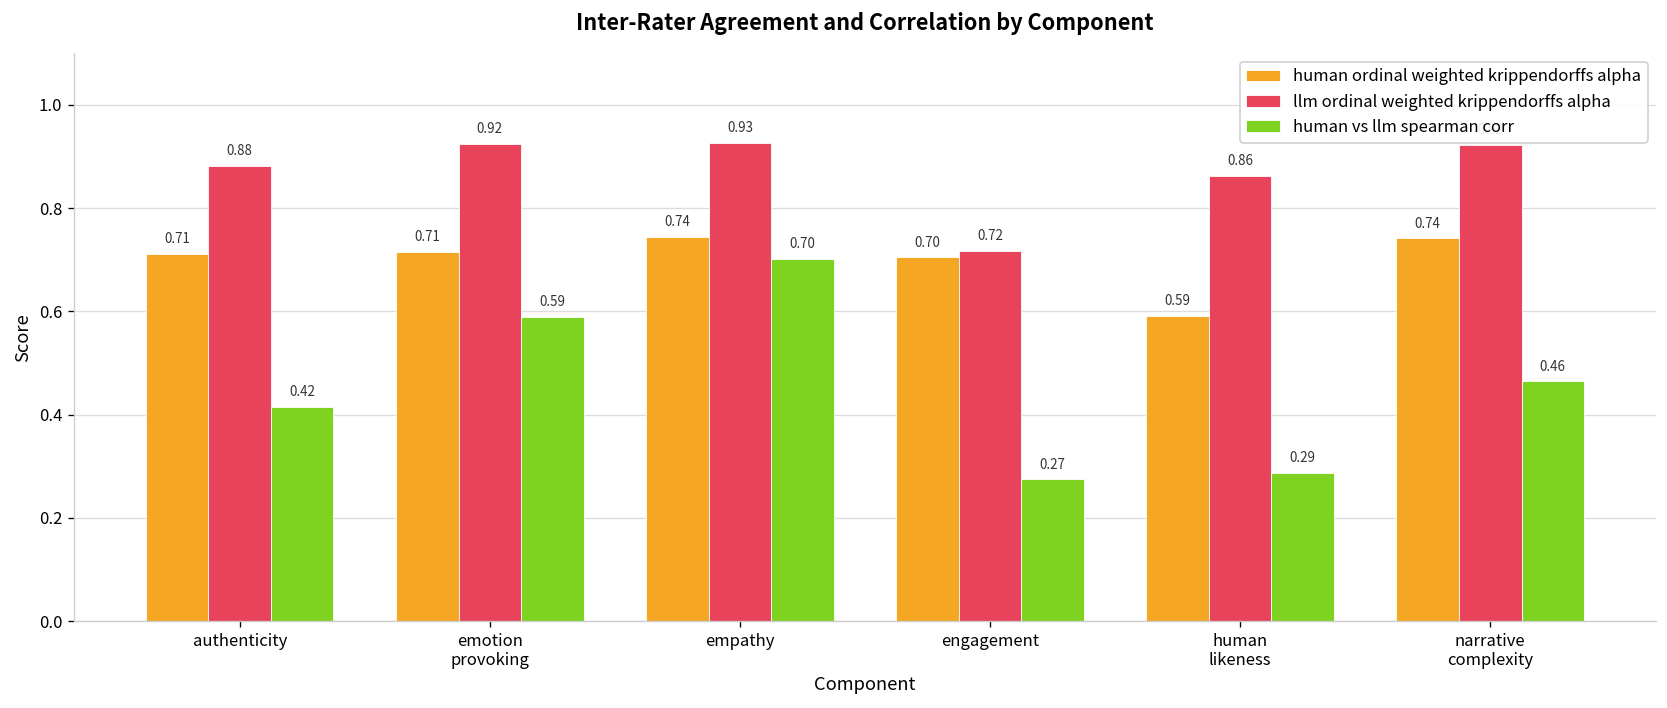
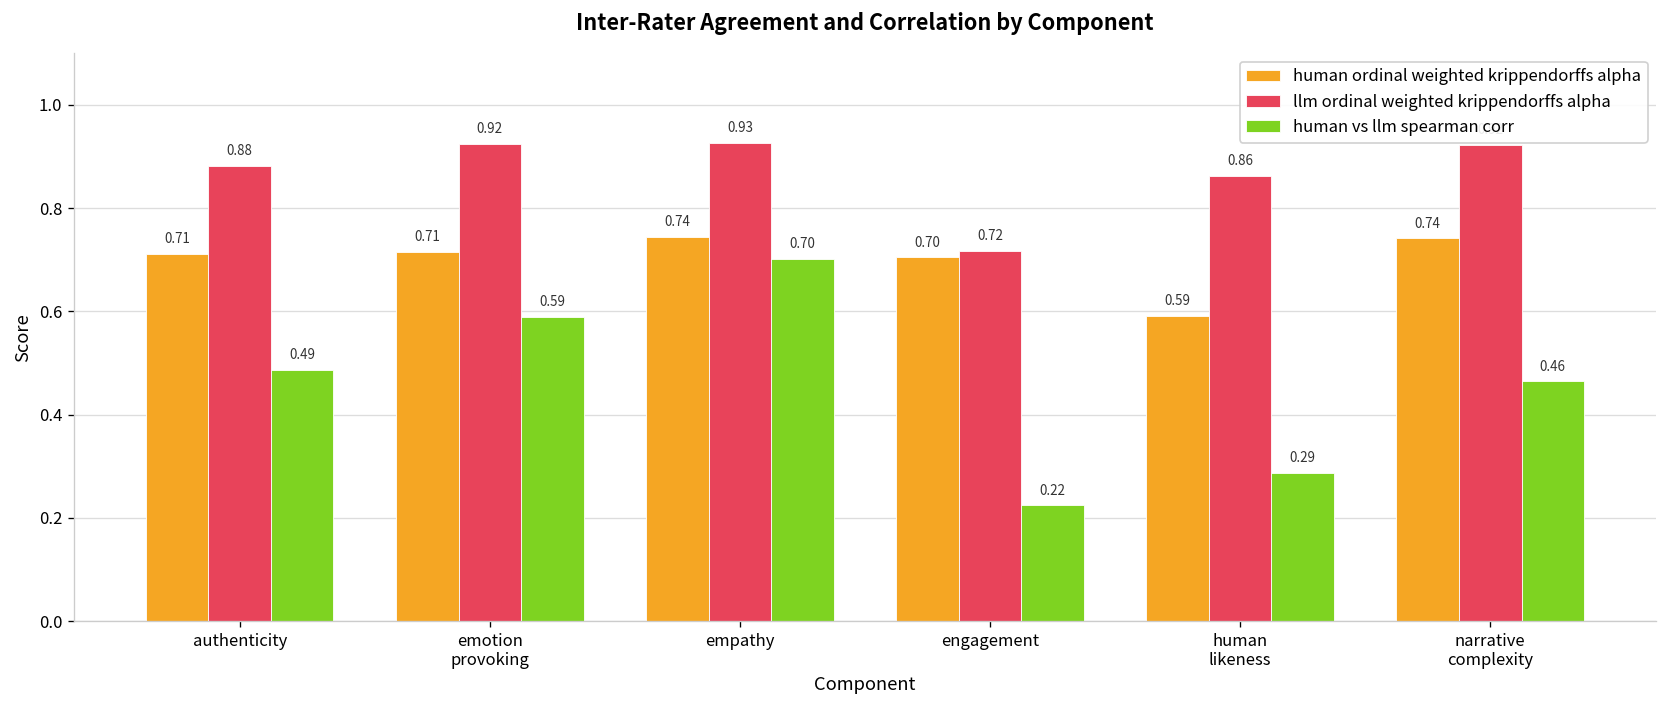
  {
    "human ordinal weighted krippendorffs alpha": {
      "authenticity": 0.71,
      "emotion provoking": 0.71,
      "empathy": 0.74,
      "engagement": 0.70,
      "human likeness": 0.59,
      "narrative complexity": 0.74
    },
    "llm ordinal weighted krippendorffs alpha": {
      "authenticity": 0.88,
      "emotion provoking": 0.92,
      "empathy": 0.93,
      "engagement": 0.72,
      "human likeness": 0.86
    },
    "human vs llm spearman corr": {
-     "authenticity": 0.42,
+     "authenticity": 0.49,
      "emotion provoking": 0.59,
      "empathy": 0.70,
-     "engagement": 0.27,
+     "engagement": 0.22,
      "human likeness": 0.29,
      "narrative complexity": 0.46
    }
  }
